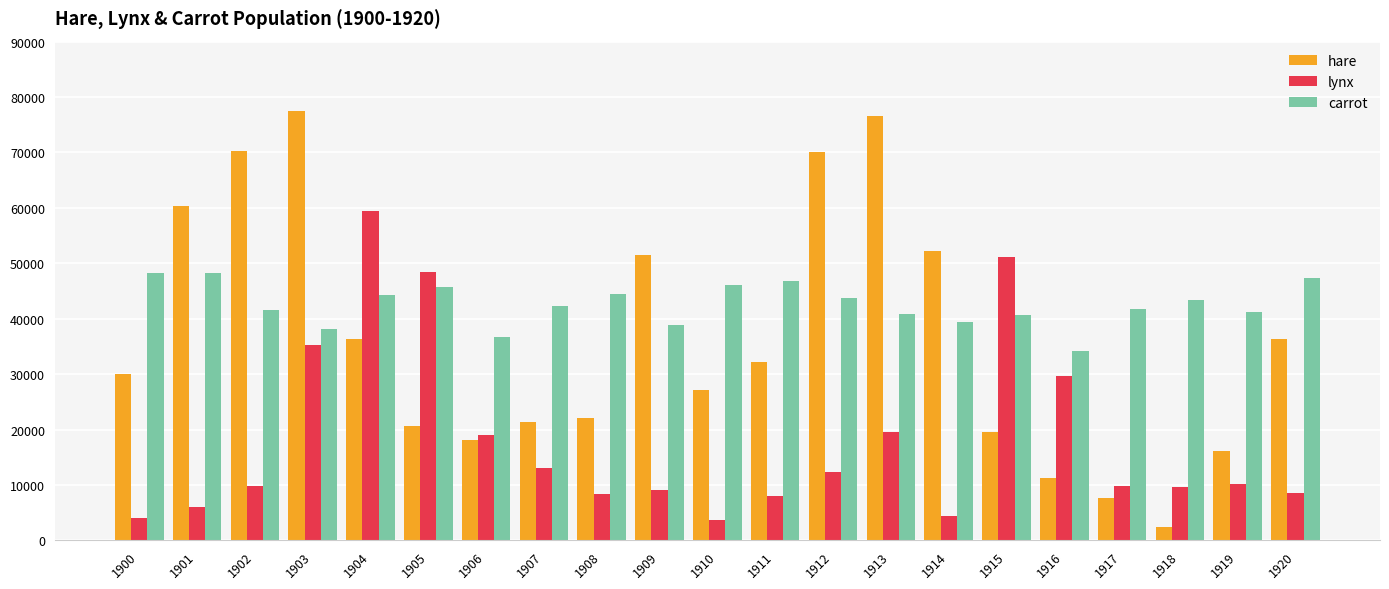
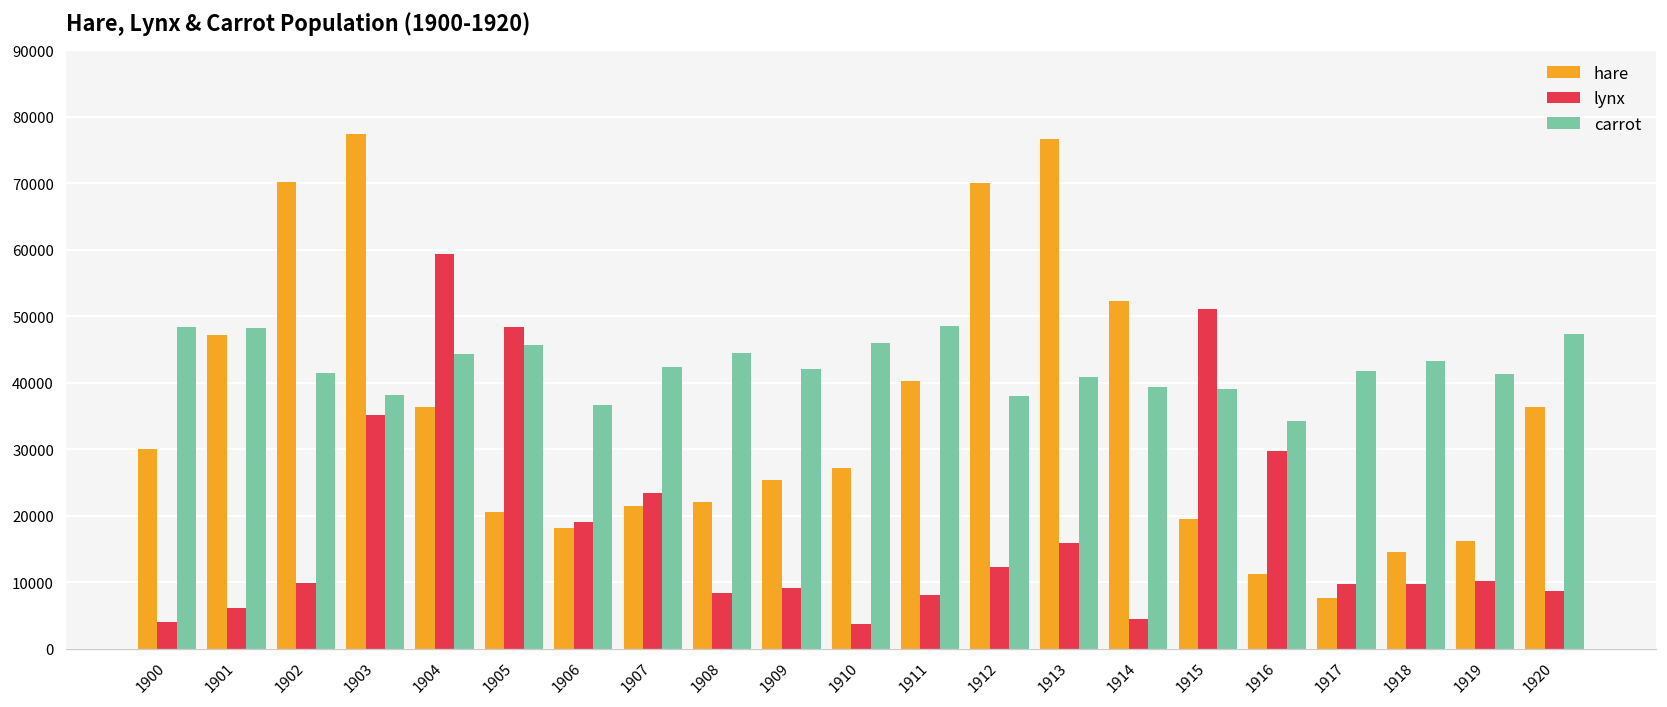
  {
    "hare": {
      "1900": 30000,
-     "1901": 60000,
+     "1901": 47000,
      "1902": 70000,
      "1903": 77000,
      "1904": 36000,
      "1905": 21000,
      "1906": 18000,
      "1907": 21000,
      "1908": 22000,
-     "1909": 51000,
+     "1909": 25000,
      "1910": 27000,
-     "1911": 32000,
+     "1911": 40000,
      "1912": 70000,
      "1913": 77000,
      "1914": 52000,
      "1915": 20000,
      "1916": 11000,
      "1917": 8000,
-     "1918": 2000,
+     "1918": 15000,
      "1919": 16000,
      "1920": 36000
    },
    "lynx": {
      "1900": 4000,
      "1901": 6000,
      "1902": 10000,
      "1903": 35000,
      "1904": 59000,
      "1905": 48000,
      "1906": 19000,
-     "1907": 13000,
+     "1907": 23000,
      "1908": 8000,
      "1909": 9000,
      "1910": 4000,
      "1911": 8000,
      "1912": 12000,
-     "1913": 20000,
+     "1913": 16000,
      "1914": 4000,
      "1915": 51000,
      "1916": 30000,
      "1917": 10000,
      "1918": 10000,
      "1919": 10000,
      "1920": 9000
    },
    "carrot": {
      "1900": 48000,
      "1901": 48000,
      "1902": 42000,
      "1903": 38000,
      "1904": 44000,
      "1905": 46000,
      "1906": 37000,
      "1907": 42000,
      "1908": 45000,
-     "1909": 39000,
+     "1909": 42000,
      "1910": 46000,
-     "1911": 47000,
-     "1912": 44000,
+     "1911": 49000,
+     "1912": 38000,
      "1913": 41000,
      "1914": 39000,
-     "1915": 41000,
+     "1915": 39000,
      "1916": 34000,
      "1917": 42000,
      "1918": 43000,
      "1919": 41000,
      "1920": 47000
    }
  }
